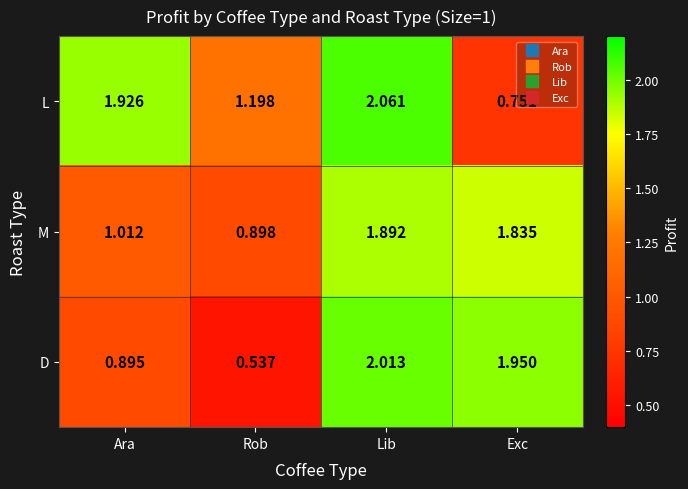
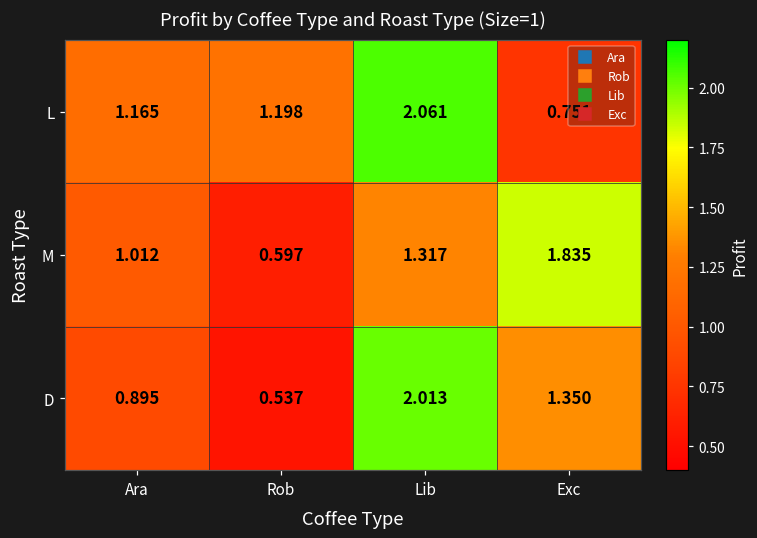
  {
    "L": {
-     "Ara": 1.926,
+     "Ara": 1.165,
      "Rob": 1.198,
      "Lib": 2.061
    },
    "M": {
      "Ara": 1.012,
-     "Rob": 0.898,
-     "Lib": 1.892,
+     "Rob": 0.597,
+     "Lib": 1.317,
      "Exc": 1.835
    },
    "D": {
      "Ara": 0.895,
      "Rob": 0.537,
      "Lib": 2.013,
-     "Exc": 1.950
+     "Exc": 1.350
    }
  }
